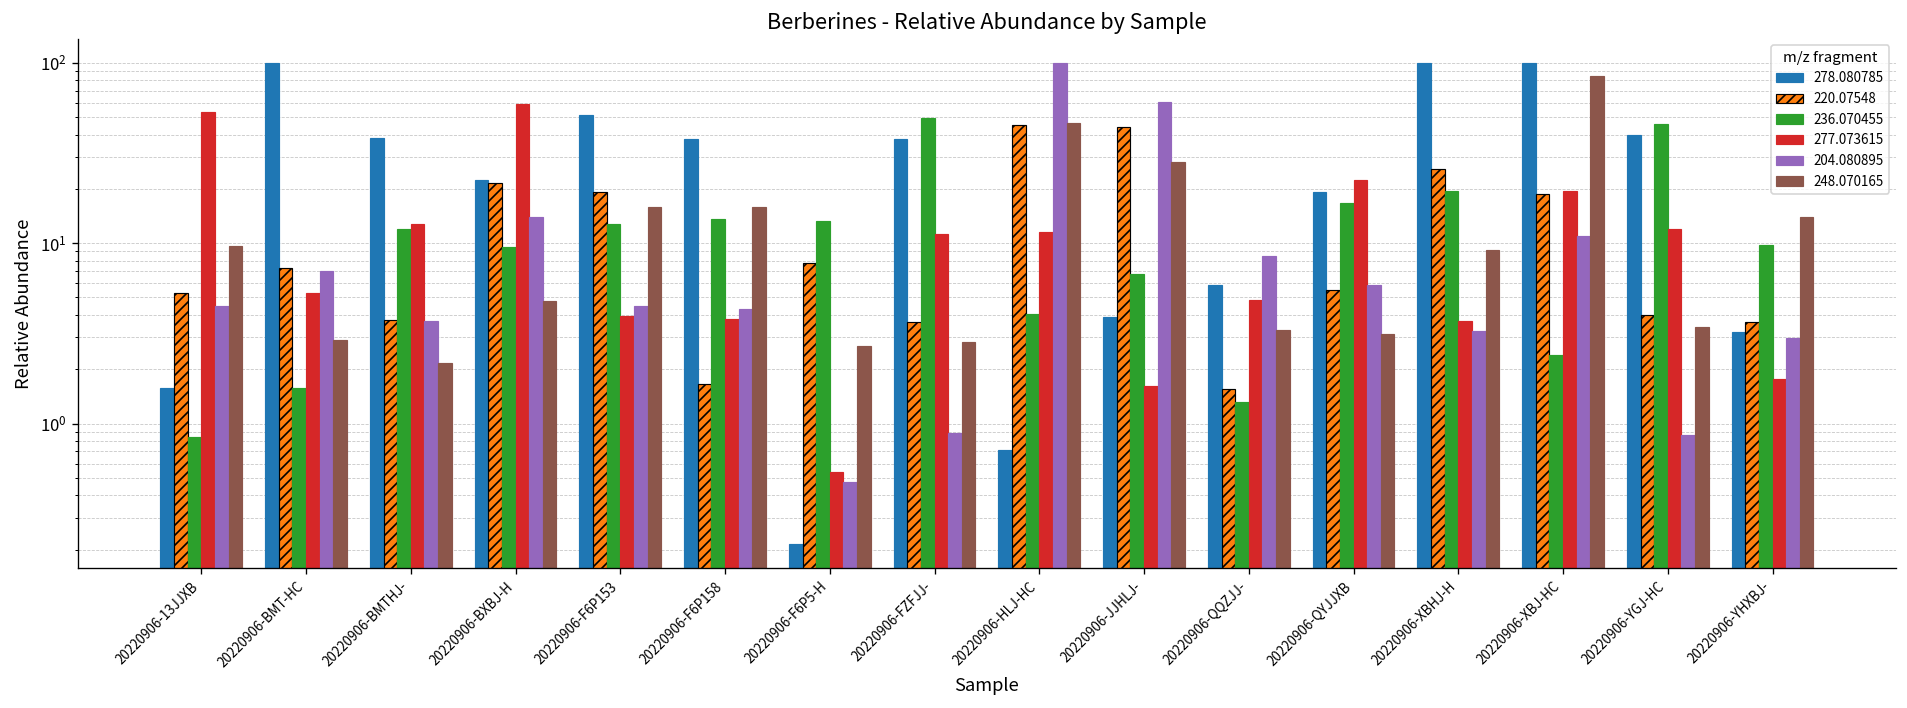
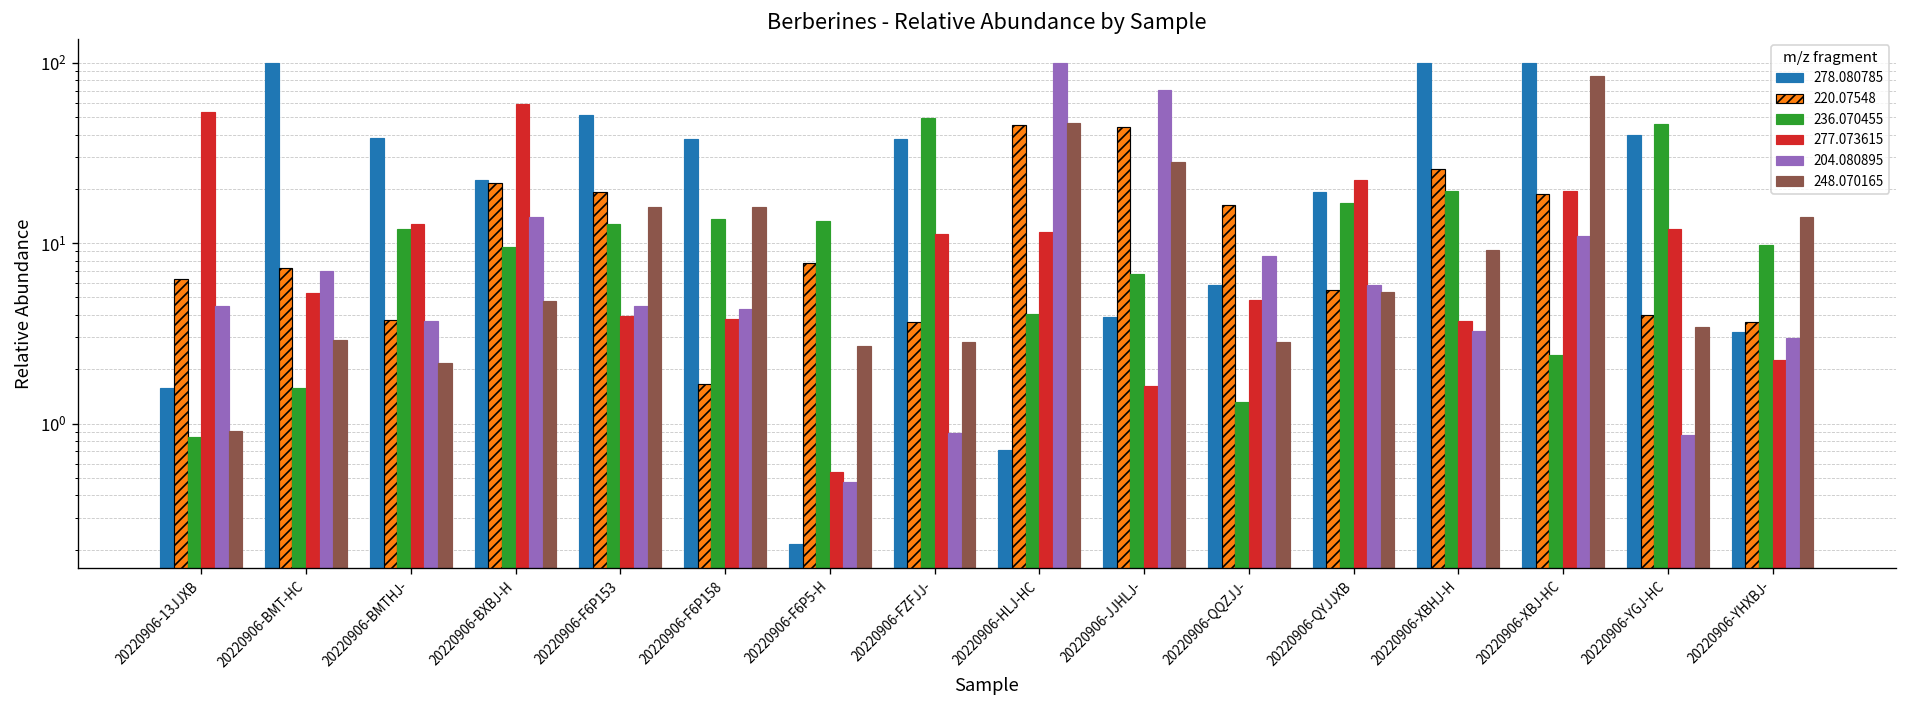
  {
    "278.080785": {
      "20220906-13JJXB": 1.6,
      "20220906-BMT-HC": 100,
      "20220906-BMTHJ-": 39,
      "20220906-BXBJ-H": 22,
      "20220906-F6P153": 51,
      "20220906-F6P158": 38,
      "20220906-F6P5-H": 0.22,
      "20220906-FZFJJ-": 38,
      "20220906-HLJ-HC": 0.7,
      "20220906-JJHLJ-": 3.9,
      "20220906-QQZJJ-": 5.9,
      "20220906-QYJJXB": 19,
      "20220906-XBHJ-H": 100,
      "20220906-XBJ-HC": 100,
      "20220906-YGJ-HC": 40,
      "20220906-YHXBJ-": 3.2
    },
    "220.07548": {
-     "20220906-13JJXB": 5.3,
+     "20220906-13JJXB": 6.3,
      "20220906-BMT-HC": 7,
      "20220906-BMTHJ-": 3.8,
      "20220906-BXBJ-H": 22,
      "20220906-F6P153": 19,
      "20220906-F6P158": 1.7,
      "20220906-F6P5-H": 8,
      "20220906-FZFJJ-": 3.7,
      "20220906-HLJ-HC": 45,
      "20220906-JJHLJ-": 44,
-     "20220906-QQZJJ-": 1.6,
+     "20220906-QQZJJ-": 16,
      "20220906-QYJJXB": 5.5,
      "20220906-XBHJ-H": 26,
      "20220906-XBJ-HC": 19,
      "20220906-YGJ-HC": 4.0,
      "20220906-YHXBJ-": 3.6
    },
    "236.070455": {
      "20220906-13JJXB": 0.8,
      "20220906-BMT-HC": 1.6,
      "20220906-BMTHJ-": 12,
      "20220906-BXBJ-H": 10,
      "20220906-F6P153": 13,
      "20220906-F6P158": 14,
      "20220906-F6P5-H": 13,
      "20220906-FZFJJ-": 49,
      "20220906-HLJ-HC": 4.1,
      "20220906-JJHLJ-": 7,
      "20220906-QQZJJ-": 1.3,
      "20220906-QYJJXB": 17,
      "20220906-XBHJ-H": 19,
      "20220906-XBJ-HC": 2.4,
      "20220906-YGJ-HC": 46,
      "20220906-YHXBJ-": 10
    },
    "277.073615": {
      "20220906-13JJXB": 54,
      "20220906-BMT-HC": 5.3,
      "20220906-BMTHJ-": 13,
      "20220906-BXBJ-H": 59,
      "20220906-F6P153": 3.9,
      "20220906-F6P158": 3.8,
      "20220906-F6P5-H": 0.54,
      "20220906-FZFJJ-": 11,
      "20220906-HLJ-HC": 12,
      "20220906-JJHLJ-": 1.6,
      "20220906-QQZJJ-": 4.8,
      "20220906-QYJJXB": 22,
      "20220906-XBHJ-H": 3.7,
      "20220906-XBJ-HC": 19,
      "20220906-YGJ-HC": 12,
-     "20220906-YHXBJ-": 1.8
+     "20220906-YHXBJ-": 2.2
    },
    "204.080895": {
      "20220906-13JJXB": 4.5,
      "20220906-BMT-HC": 7,
      "20220906-BMTHJ-": 3.7,
      "20220906-BXBJ-H": 14,
      "20220906-F6P153": 4.5,
      "20220906-F6P158": 4.3,
      "20220906-F6P5-H": 0.48,
      "20220906-FZFJJ-": 0.9,
      "20220906-HLJ-HC": 100,
-     "20220906-JJHLJ-": 61,
+     "20220906-JJHLJ-": 70,
      "20220906-QQZJJ-": 8,
      "20220906-QYJJXB": 6,
      "20220906-XBHJ-H": 3.3,
      "20220906-XBJ-HC": 11,
      "20220906-YGJ-HC": 0.9,
      "20220906-YHXBJ-": 3
    },
    "248.070165": {
-     "20220906-13JJXB": 10,
+     "20220906-13JJXB": 0.9,
      "20220906-BMT-HC": 2.9,
      "20220906-BMTHJ-": 2.2,
      "20220906-BXBJ-H": 4.8,
      "20220906-F6P153": 16,
      "20220906-F6P158": 16,
      "20220906-F6P5-H": 2.7,
      "20220906-FZFJJ-": 2.8,
      "20220906-HLJ-HC": 46,
      "20220906-JJHLJ-": 28,
-     "20220906-QQZJJ-": 3.3,
-     "20220906-QYJJXB": 3.1,
+     "20220906-QQZJJ-": 2.8,
+     "20220906-QYJJXB": 5.3,
      "20220906-XBHJ-H": 9,
      "20220906-XBJ-HC": 80,
      "20220906-YGJ-HC": 3.4,
      "20220906-YHXBJ-": 14
    }
  }
